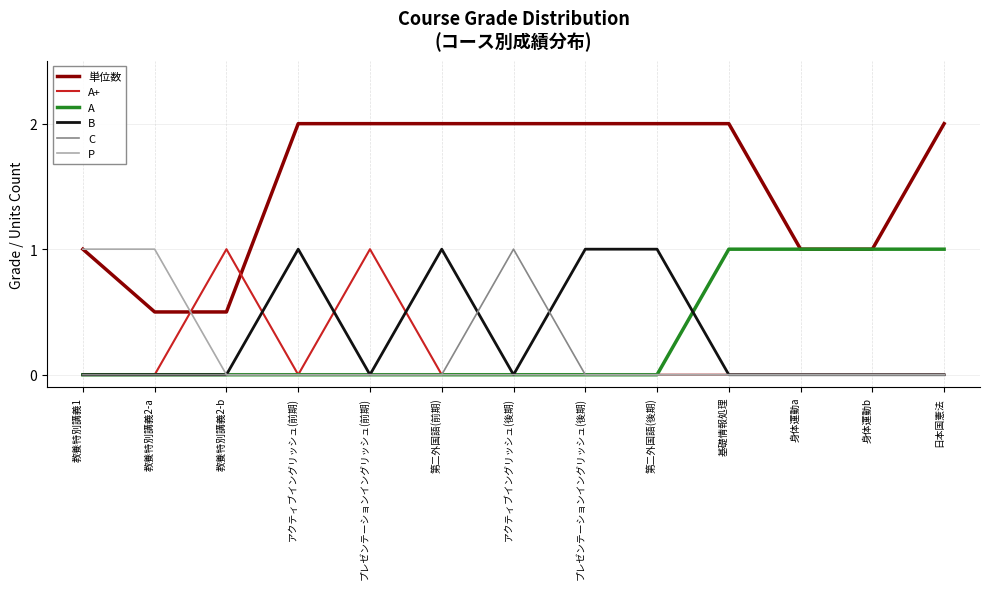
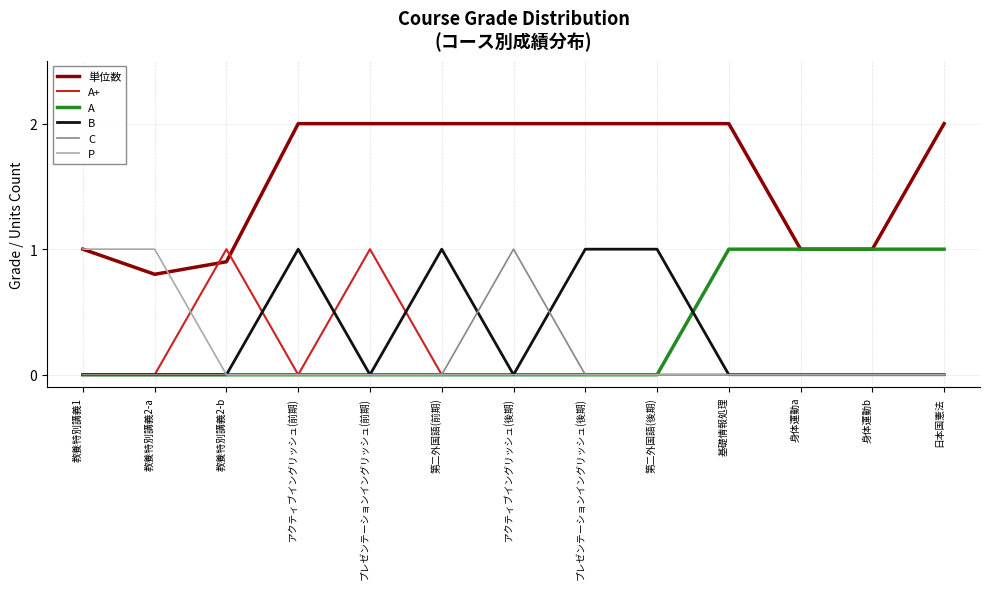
  {
    "単位数": {
-     "教養特別講義2-a": 0.5,
-     "教養特別講義2-b": 0.5,
+     "教養特別講義2-a": 0.8,
+     "教養特別講義2-b": 0.9,
      "アクティブイングリッシュ(前期)": 2.0,
      "プレゼンテーションイングリッシュ(前期)": 2.0,
      "第二外国語(前期)": 2.0,
      "アクティブイングリッシュ(後期)": 2.0,
      "プレゼンテーションイングリッシュ(後期)": 2.0,
      "第二外国語(後期)": 2.0,
      "基礎情報処理": 2.0,
      "日本国憲法": 2.0
    },
    "A+": {
      "教養特別講義2-b": 1.0,
      "プレゼンテーションイングリッシュ(前期)": 1.0
    },
    "A": {
      "基礎情報処理": 1.0,
      "日本国憲法": 1.0
    },
    "B": {
      "アクティブイングリッシュ(前期)": 1.0,
      "第二外国語(前期)": 1.0,
      "プレゼンテーションイングリッシュ(後期)": 1.0,
      "第二外国語(後期)": 1.0
    }
  }
